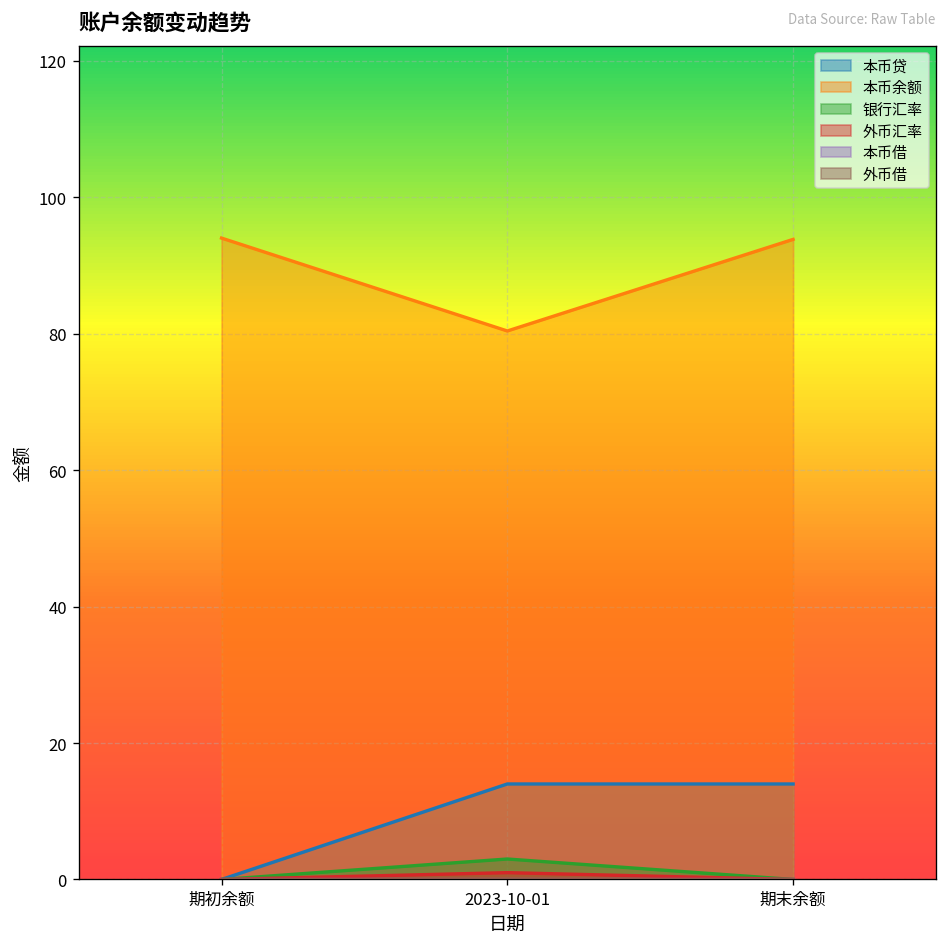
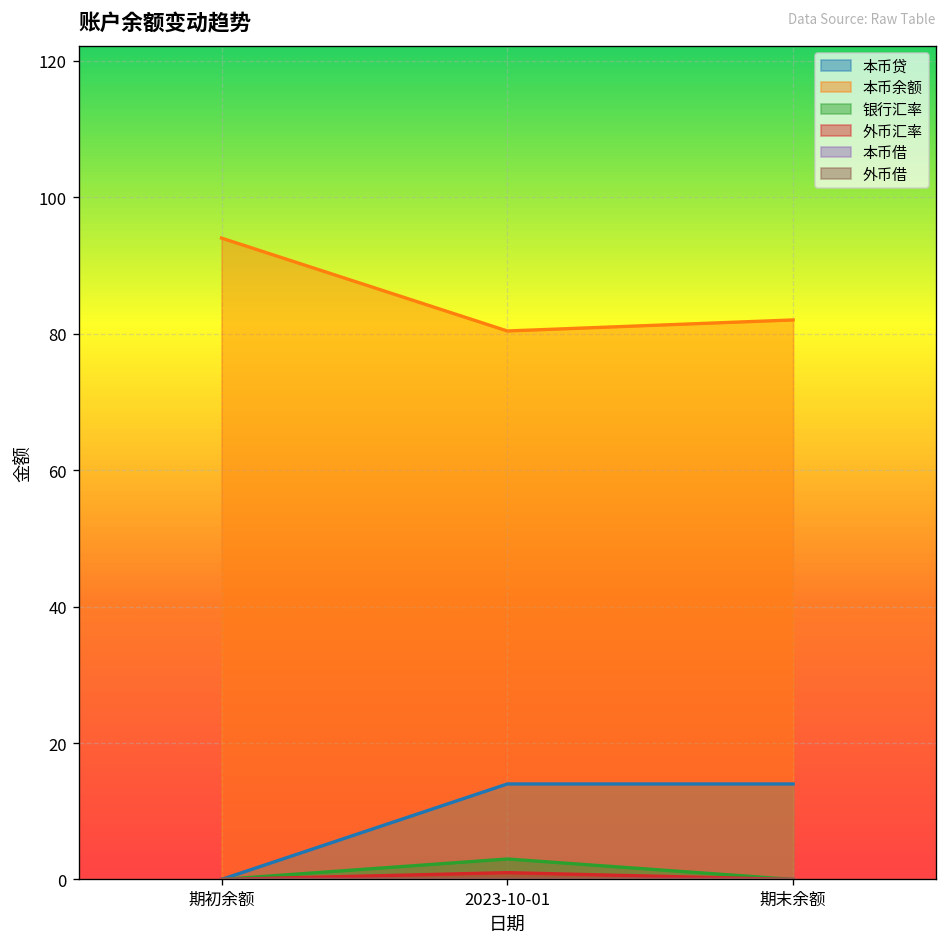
  {
    "本币贷": {
      "2023-10-01": 14,
      "期末余额": 14
    },
    "本币余额": {
      "期初余额": 94,
      "2023-10-01": 80,
-     "期末余额": 94
+     "期末余额": 82
    },
    "银行汇率": {
      "2023-10-01": 3
    },
    "外币汇率": {
      "2023-10-01": 1
    },
    "外币借": {
      "2023-10-01": 0
    }
  }
